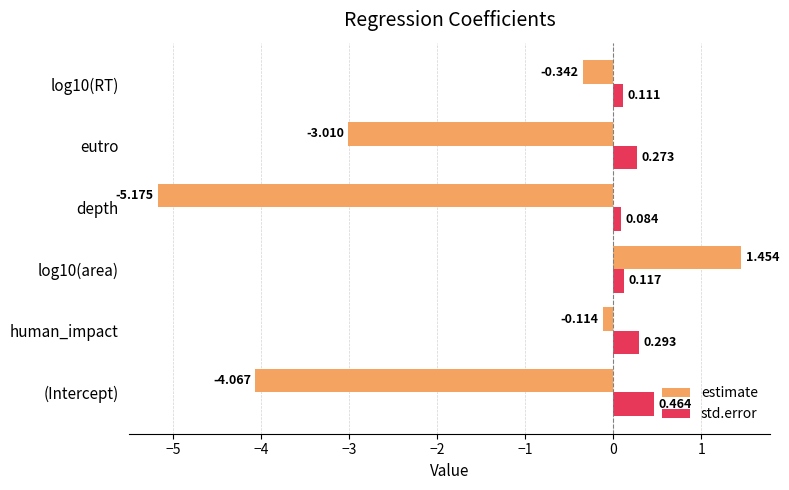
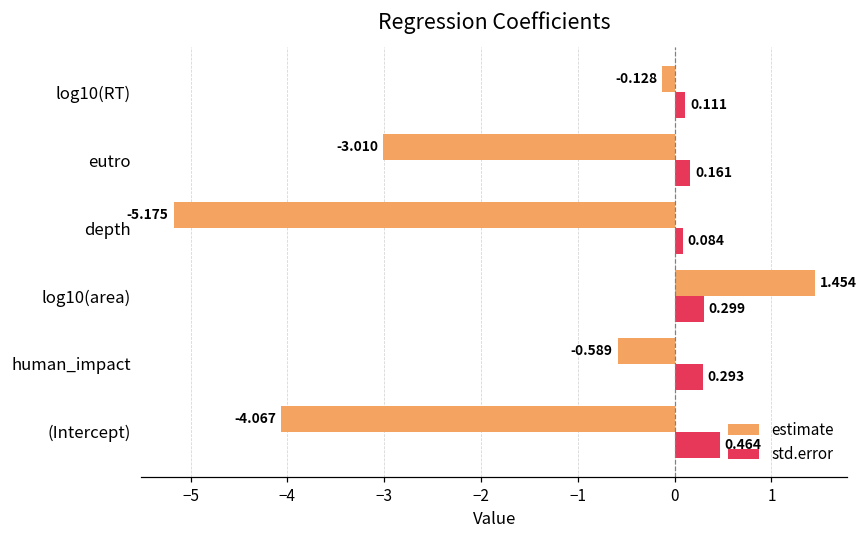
  {
    "estimate": {
-     "log10(RT)": -0.342,
+     "log10(RT)": -0.128,
      "eutro": -3.010,
      "depth": -5.175,
      "log10(area)": 1.454,
-     "human_impact": -0.114,
+     "human_impact": -0.589,
      "(Intercept)": -4.067
    },
    "std.error": {
      "log10(RT)": 0.111,
-     "eutro": 0.273,
+     "eutro": 0.161,
      "depth": 0.084,
-     "log10(area)": 0.117,
+     "log10(area)": 0.299,
      "human_impact": 0.293,
      "(Intercept)": 0.464
    }
  }
